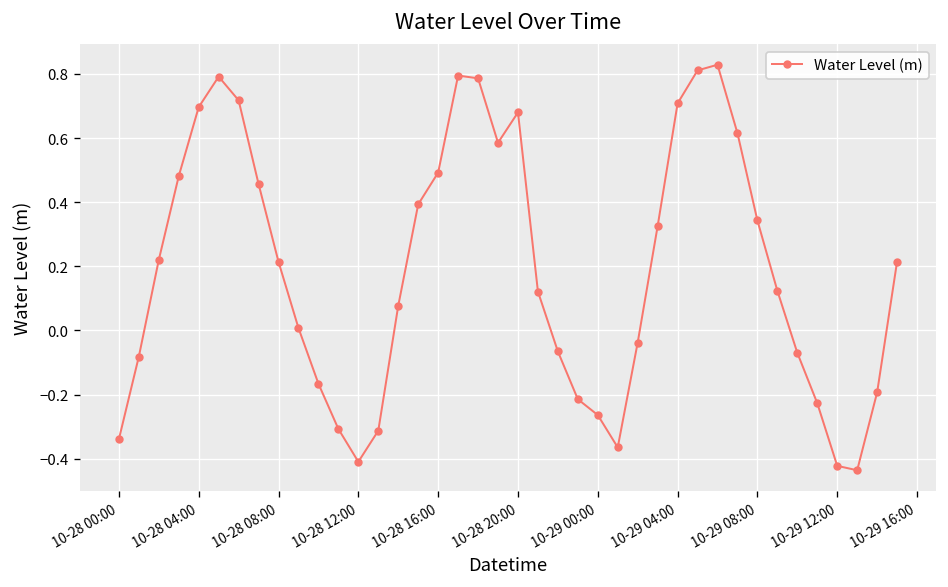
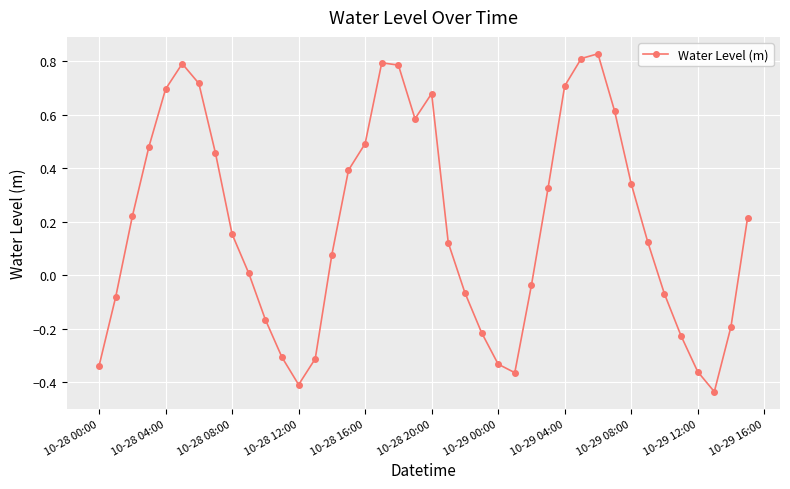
  {
    "10-28 00:00": -0.34,
    "10-28 04:00": 0.70,
-   "10-28 08:00": 0.21,
+   "10-28 08:00": 0.15,
    "10-28 12:00": -0.41,
    "10-28 16:00": 0.49,
    "10-28 20:00": 0.68,
-   "10-29 00:00": -0.26,
+   "10-29 00:00": -0.33,
    "10-29 04:00": 0.71,
    "10-29 08:00": 0.34,
-   "10-29 12:00": -0.42
+   "10-29 12:00": -0.36
  }
